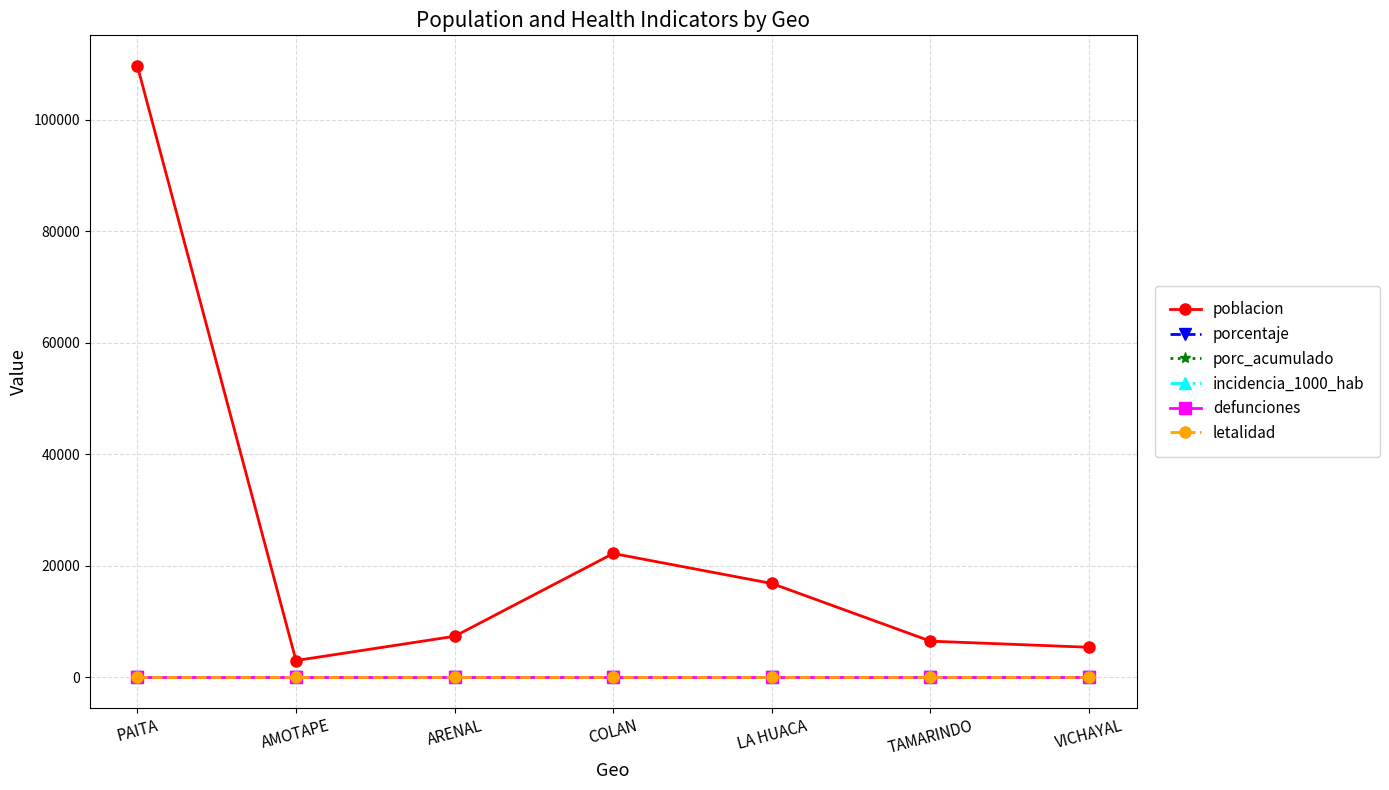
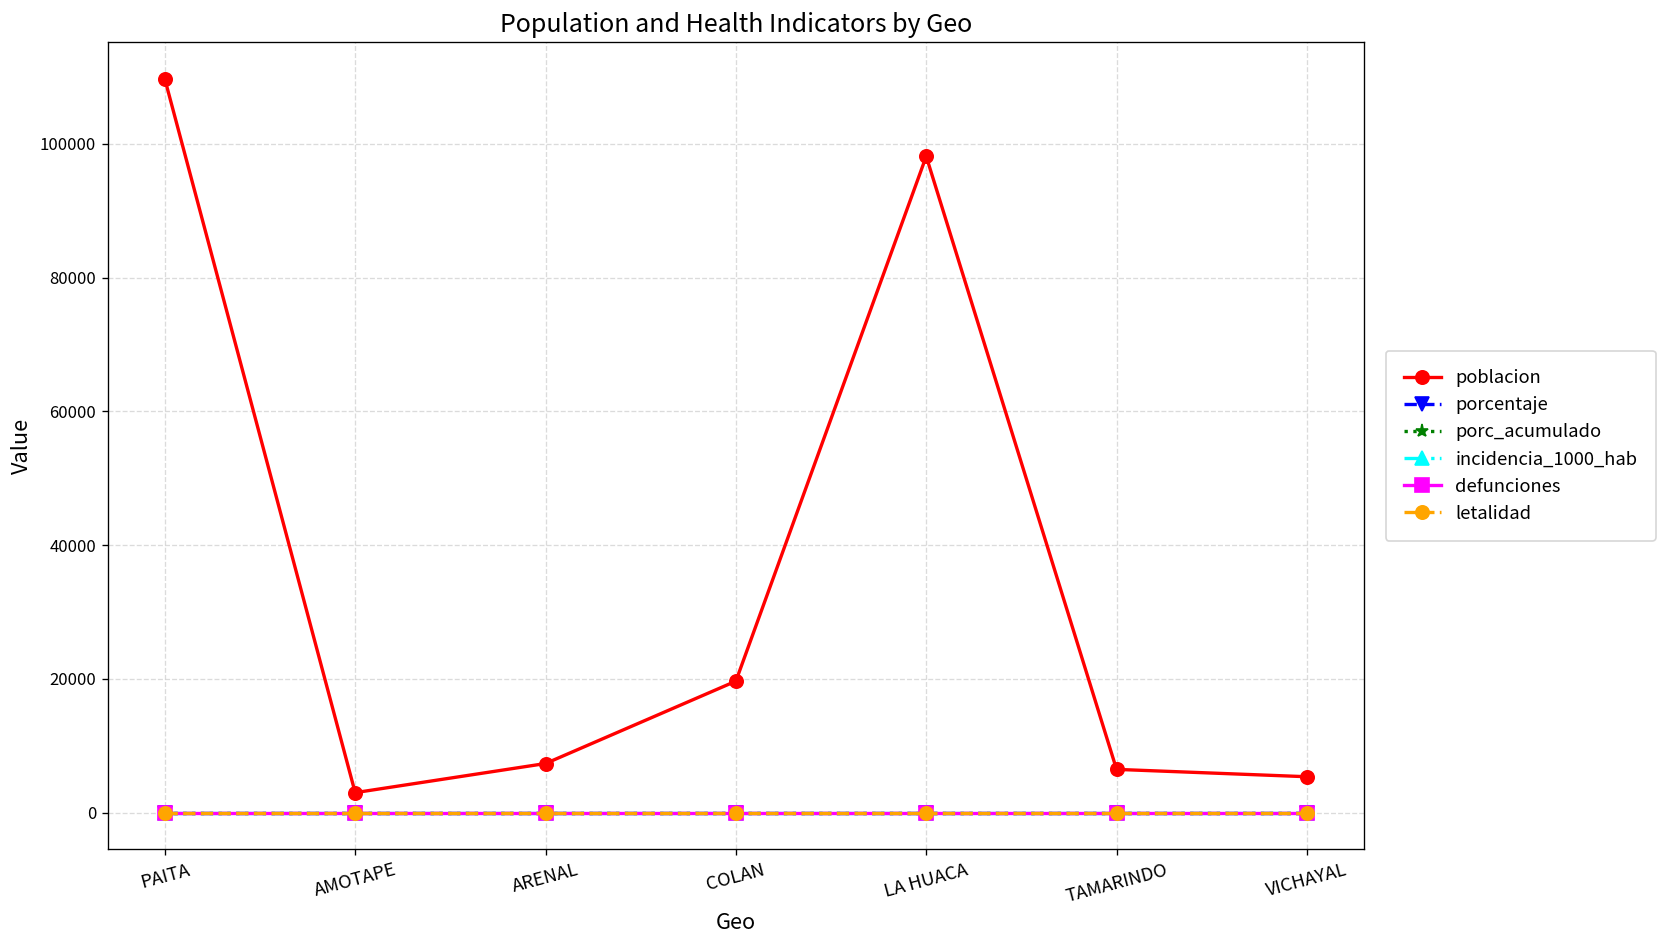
  {
    "poblacion": {
      "PAITA": 110000,
      "AMOTAPE": 3000,
      "ARENAL": 7000,
-     "COLAN": 22000,
-     "LA HUACA": 17000,
+     "COLAN": 20000,
+     "LA HUACA": 98000,
      "TAMARINDO": 6000,
      "VICHAYAL": 5000
    },
    "letalidad": {
      "PAITA": 0,
      "AMOTAPE": 0,
      "ARENAL": 0,
      "COLAN": 0,
      "LA HUACA": 0,
      "TAMARINDO": 0,
      "VICHAYAL": 0
    }
  }
